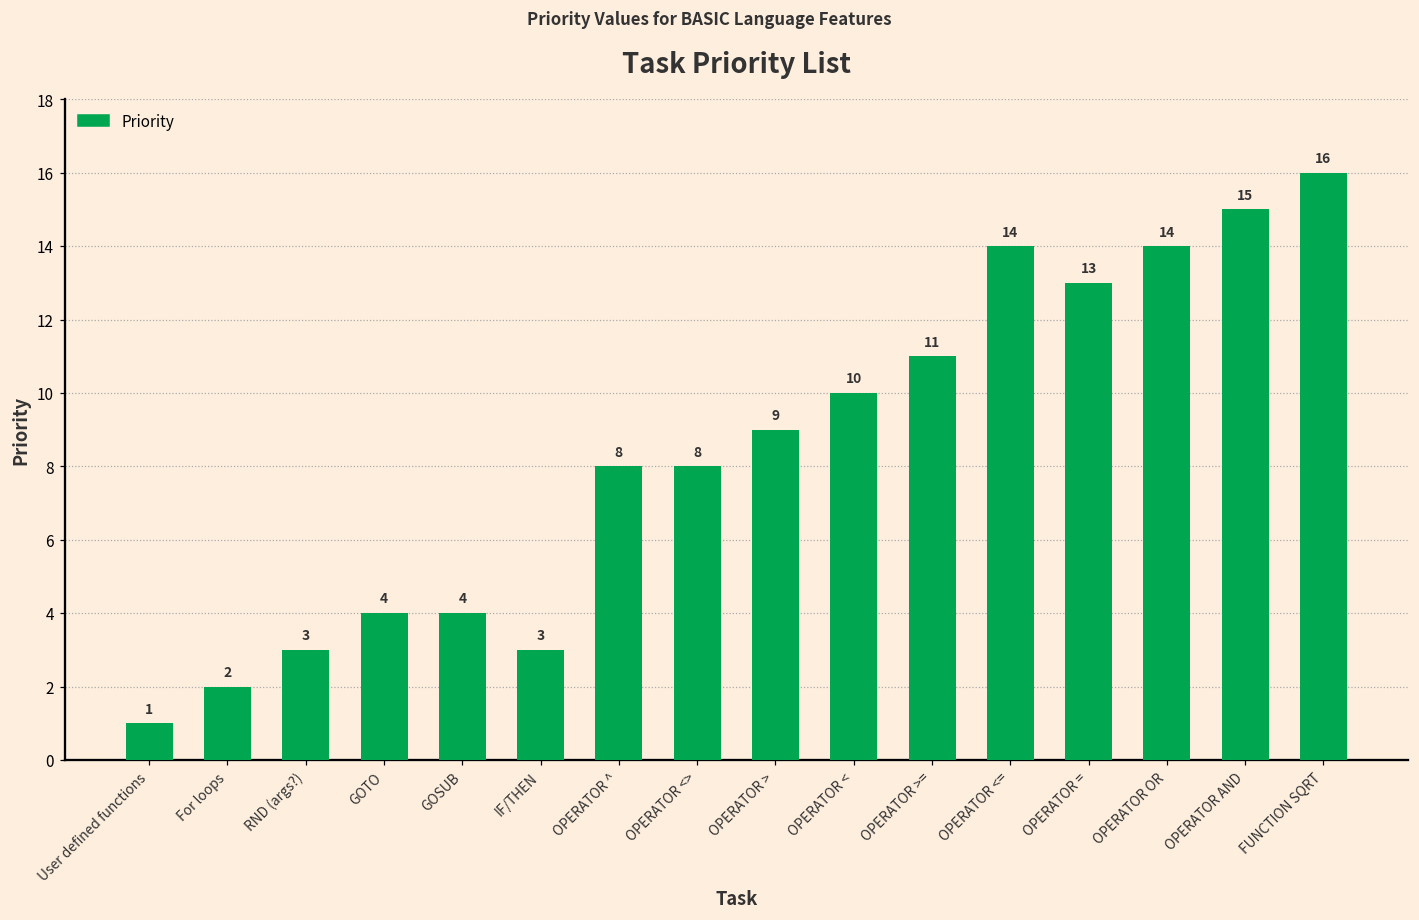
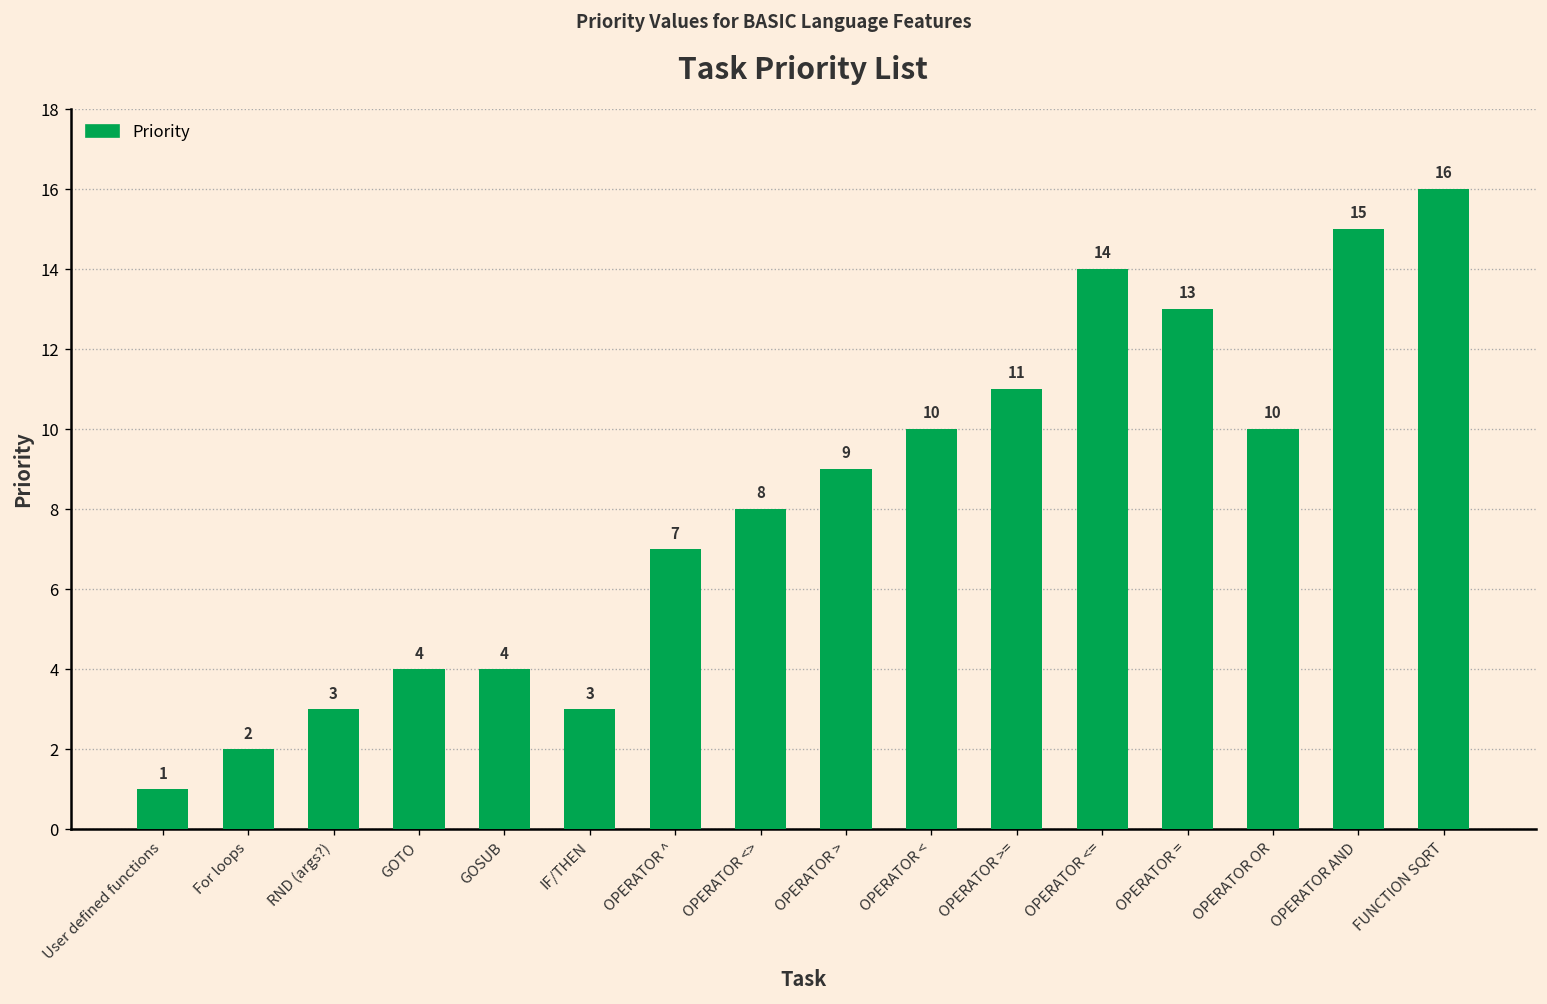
  {
    "User defined functions": 1,
    "For loops": 2,
    "RND (args?)": 3,
    "GOTO": 4,
    "GOSUB": 4,
    "IF/THEN": 3,
-   "OPERATOR ^": 8,
+   "OPERATOR ^": 7,
    "OPERATOR <>": 8,
    "OPERATOR >": 9,
    "OPERATOR <": 10,
    "OPERATOR >=": 11,
    "OPERATOR <=": 14,
    "OPERATOR =": 13,
-   "OPERATOR OR": 14,
+   "OPERATOR OR": 10,
    "OPERATOR AND": 15,
    "FUNCTION SQRT": 16
  }
